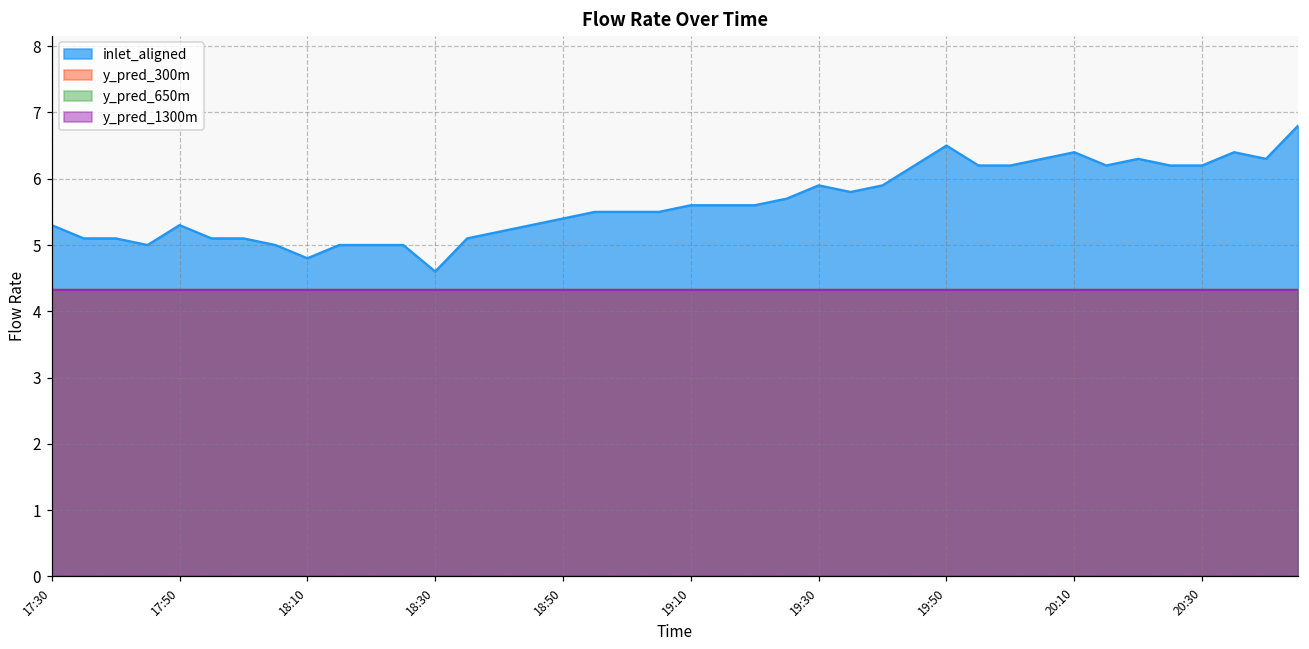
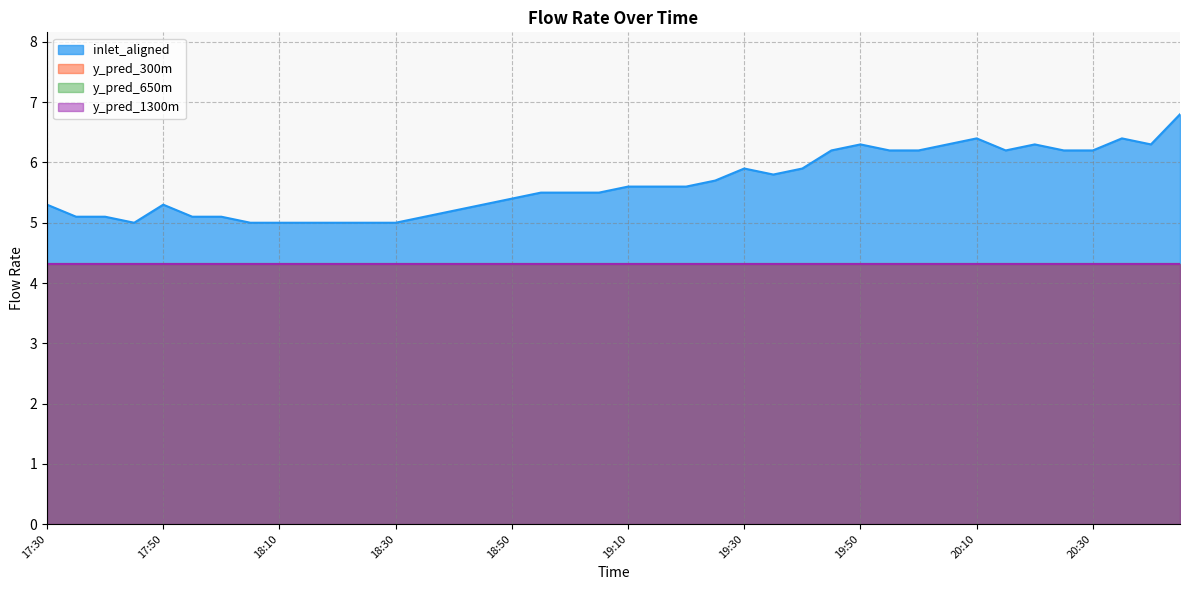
  {
    "inlet_aligned": {
      "17:30": 5.3,
      "17:50": 5.3,
-     "18:10": 4.8,
-     "18:30": 4.6,
+     "18:10": 5.0,
+     "18:30": 5.0,
      "18:50": 5.4,
      "19:10": 5.6,
      "19:30": 5.9,
-     "19:50": 6.5,
+     "19:50": 6.3,
      "20:10": 6.4,
      "20:30": 6.2
    },
    "y_pred_1300m": {
      "17:30": 4.3,
      "17:50": 4.3,
      "18:10": 4.3,
      "18:30": 4.3,
      "18:50": 4.3,
      "19:10": 4.3,
      "19:30": 4.3,
      "19:50": 4.3,
      "20:10": 4.3,
      "20:30": 4.3
    }
  }
